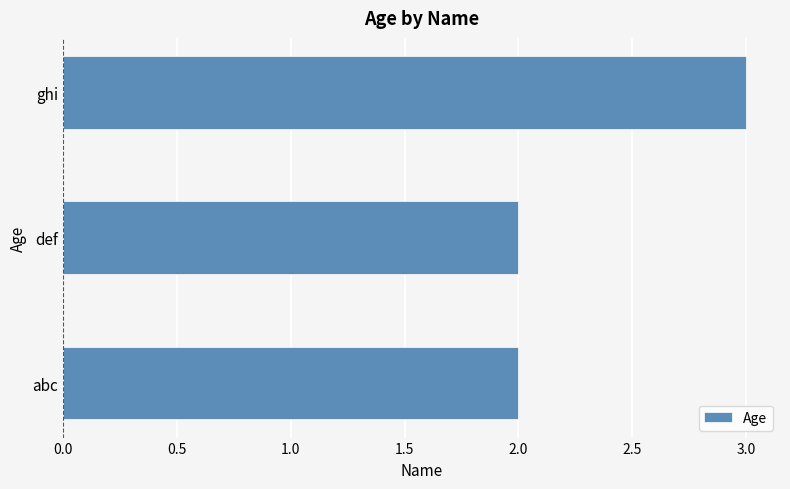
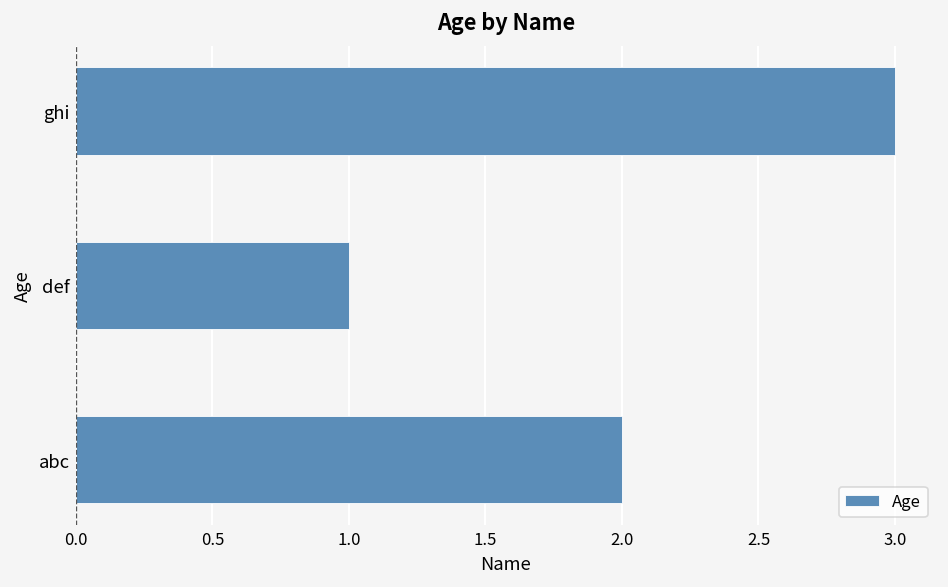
  {
    "ghi": 3,
-   "def": 2,
+   "def": 1,
    "abc": 2
  }
